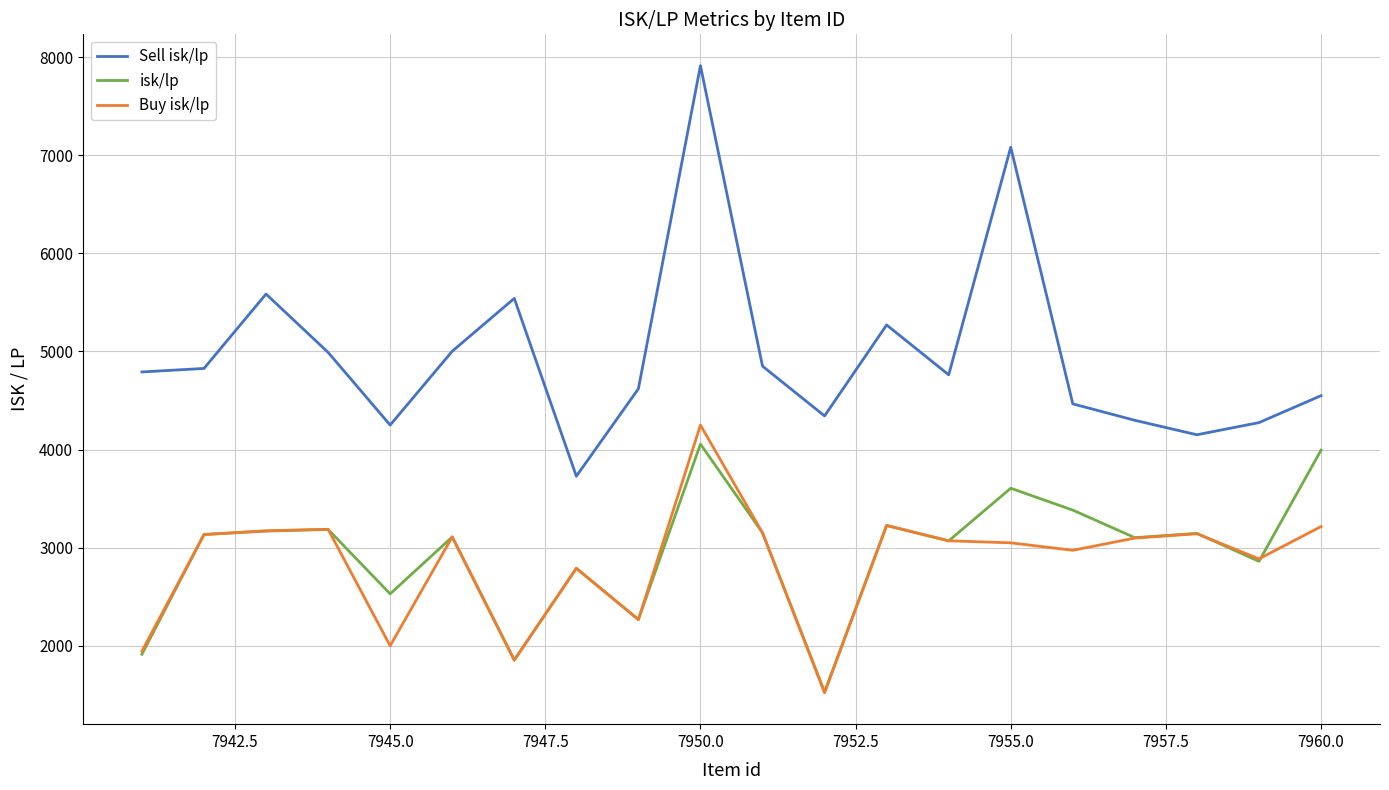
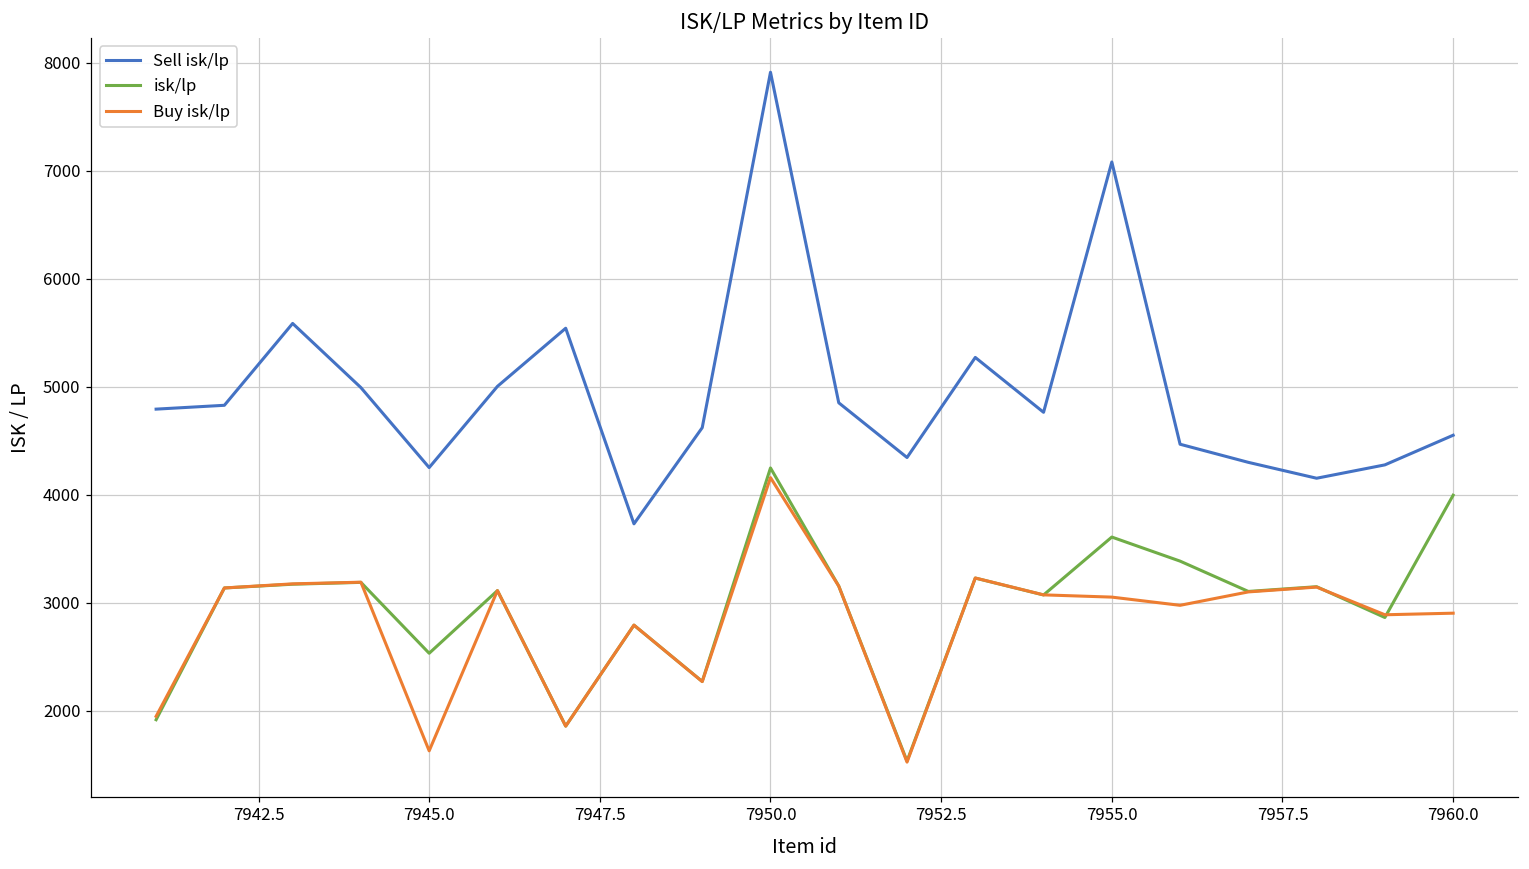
  {
    "Sell isk/lp": {
      "7945.0": 4300,
      "7950.0": 7900,
      "7955.0": 7100,
      "7960.0": 4500
    },
    "isk/lp": {
      "7945.0": 2500,
-     "7950.0": 4100,
+     "7950.0": 4200,
      "7955.0": 3600,
      "7960.0": 4000
    },
    "Buy isk/lp": {
-     "7945.0": 2000,
-     "7950.0": 4300,
+     "7945.0": 1600,
+     "7950.0": 4200,
      "7955.0": 3100,
-     "7960.0": 3200
+     "7960.0": 2900
    }
  }
